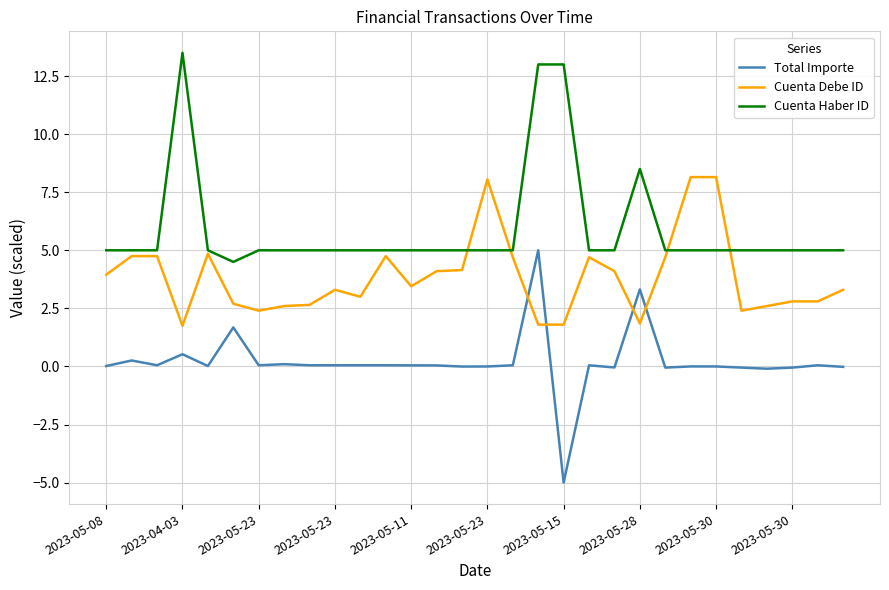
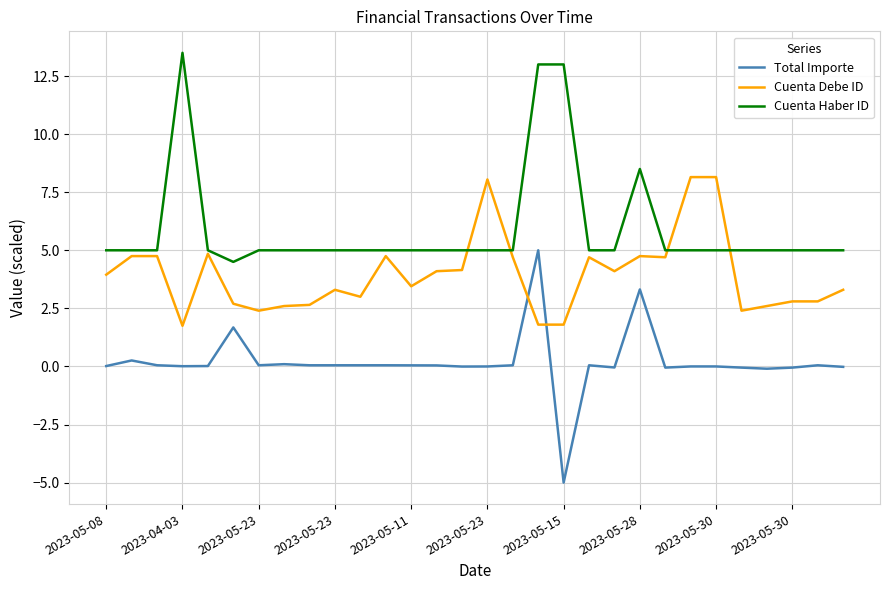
  {
    "Total Importe": {
-     "2023-04-03": 0.5,
+     "2023-04-03": 0.0,
      "2023-05-28": 3.3
    },
    "Cuenta Debe ID": {
      "2023-04-03": 1.8,
-     "2023-05-28": 1.9
+     "2023-05-28": 4.8
    },
    "Cuenta Haber ID": {
      "2023-04-03": 13.5,
      "2023-05-28": 8.5
    }
  }
